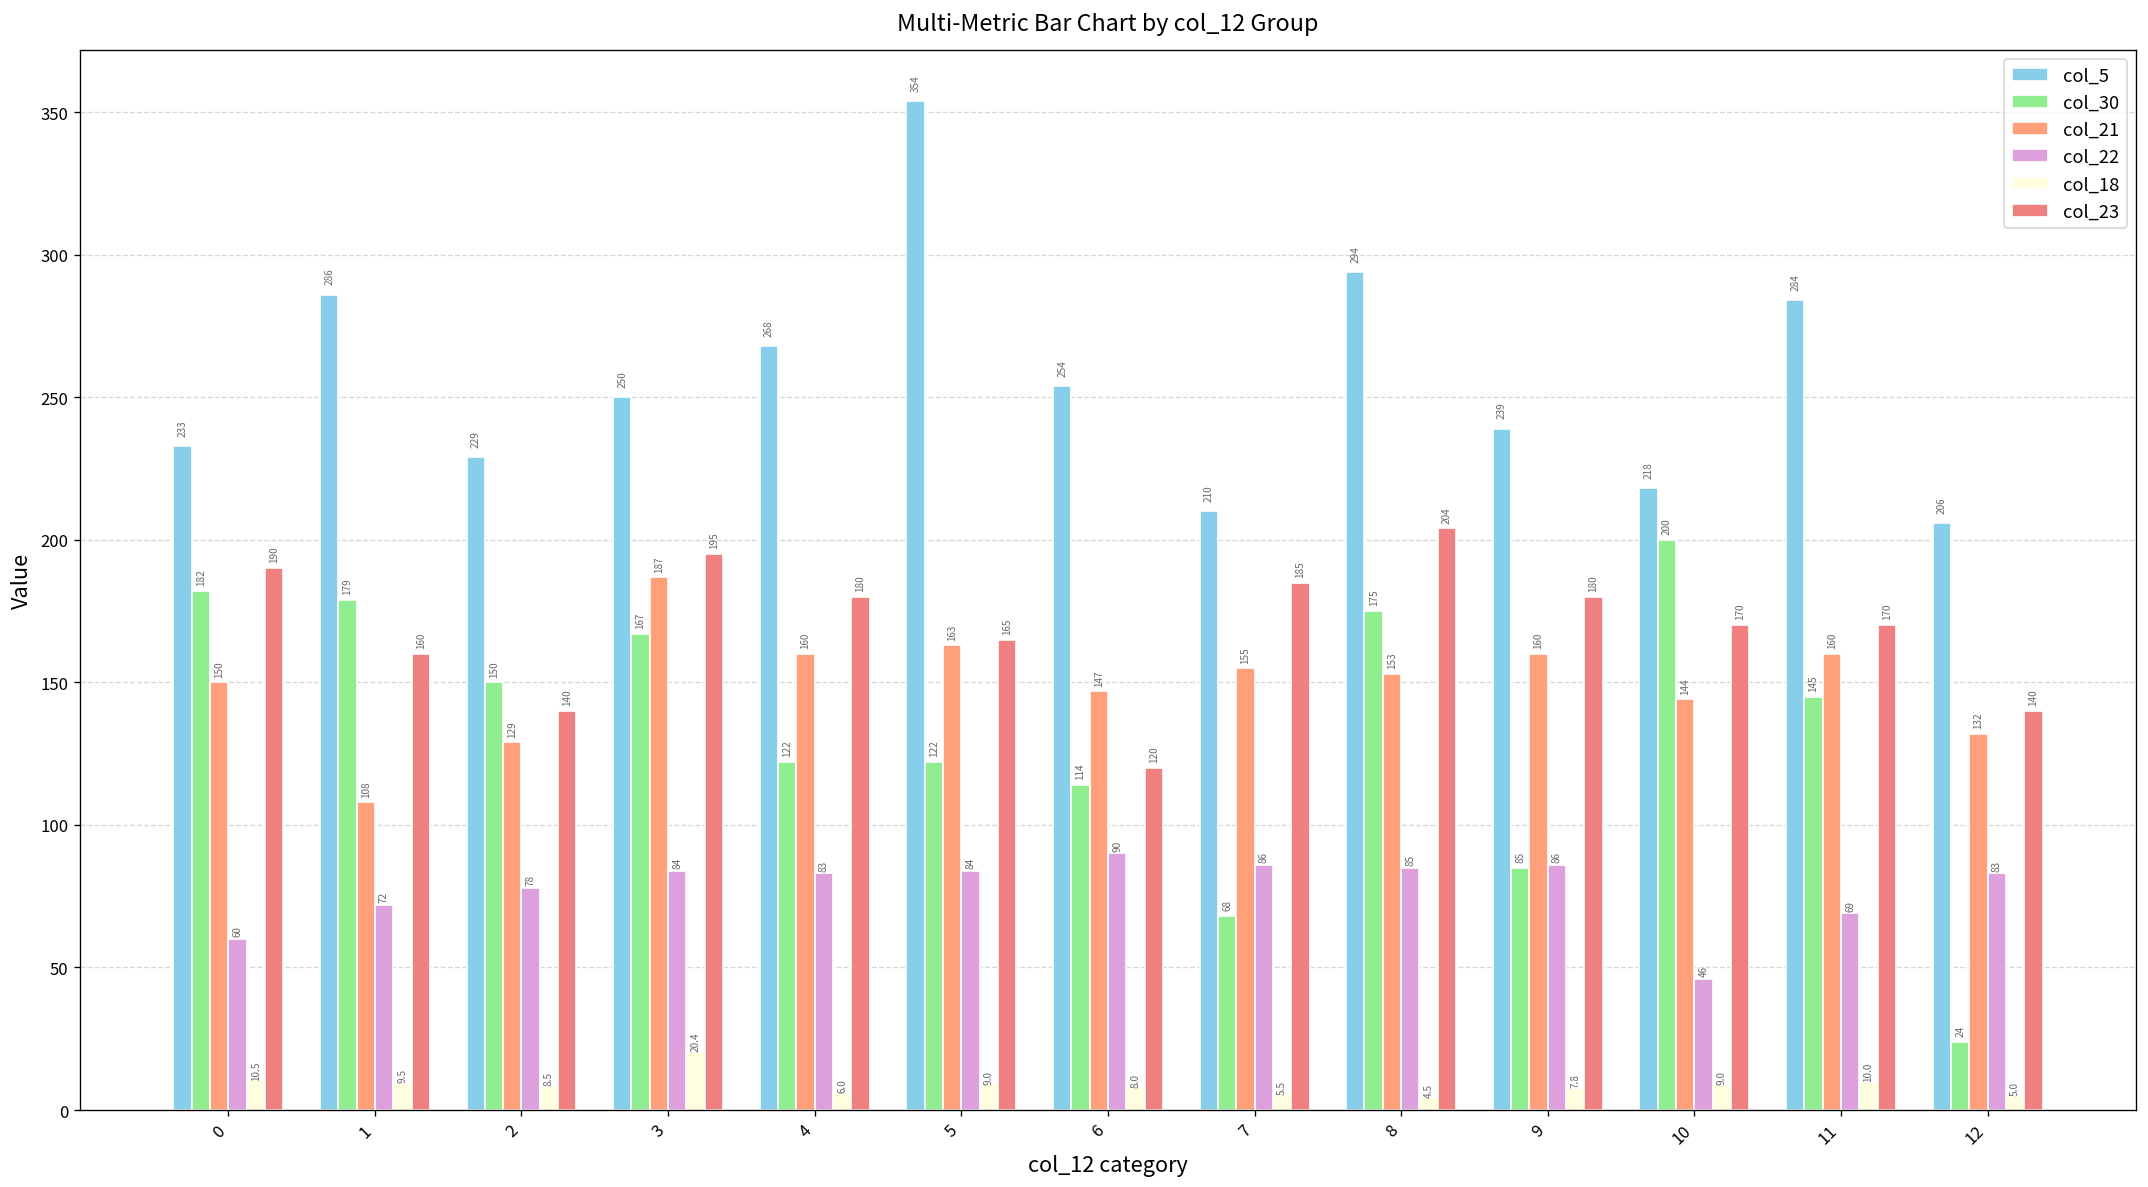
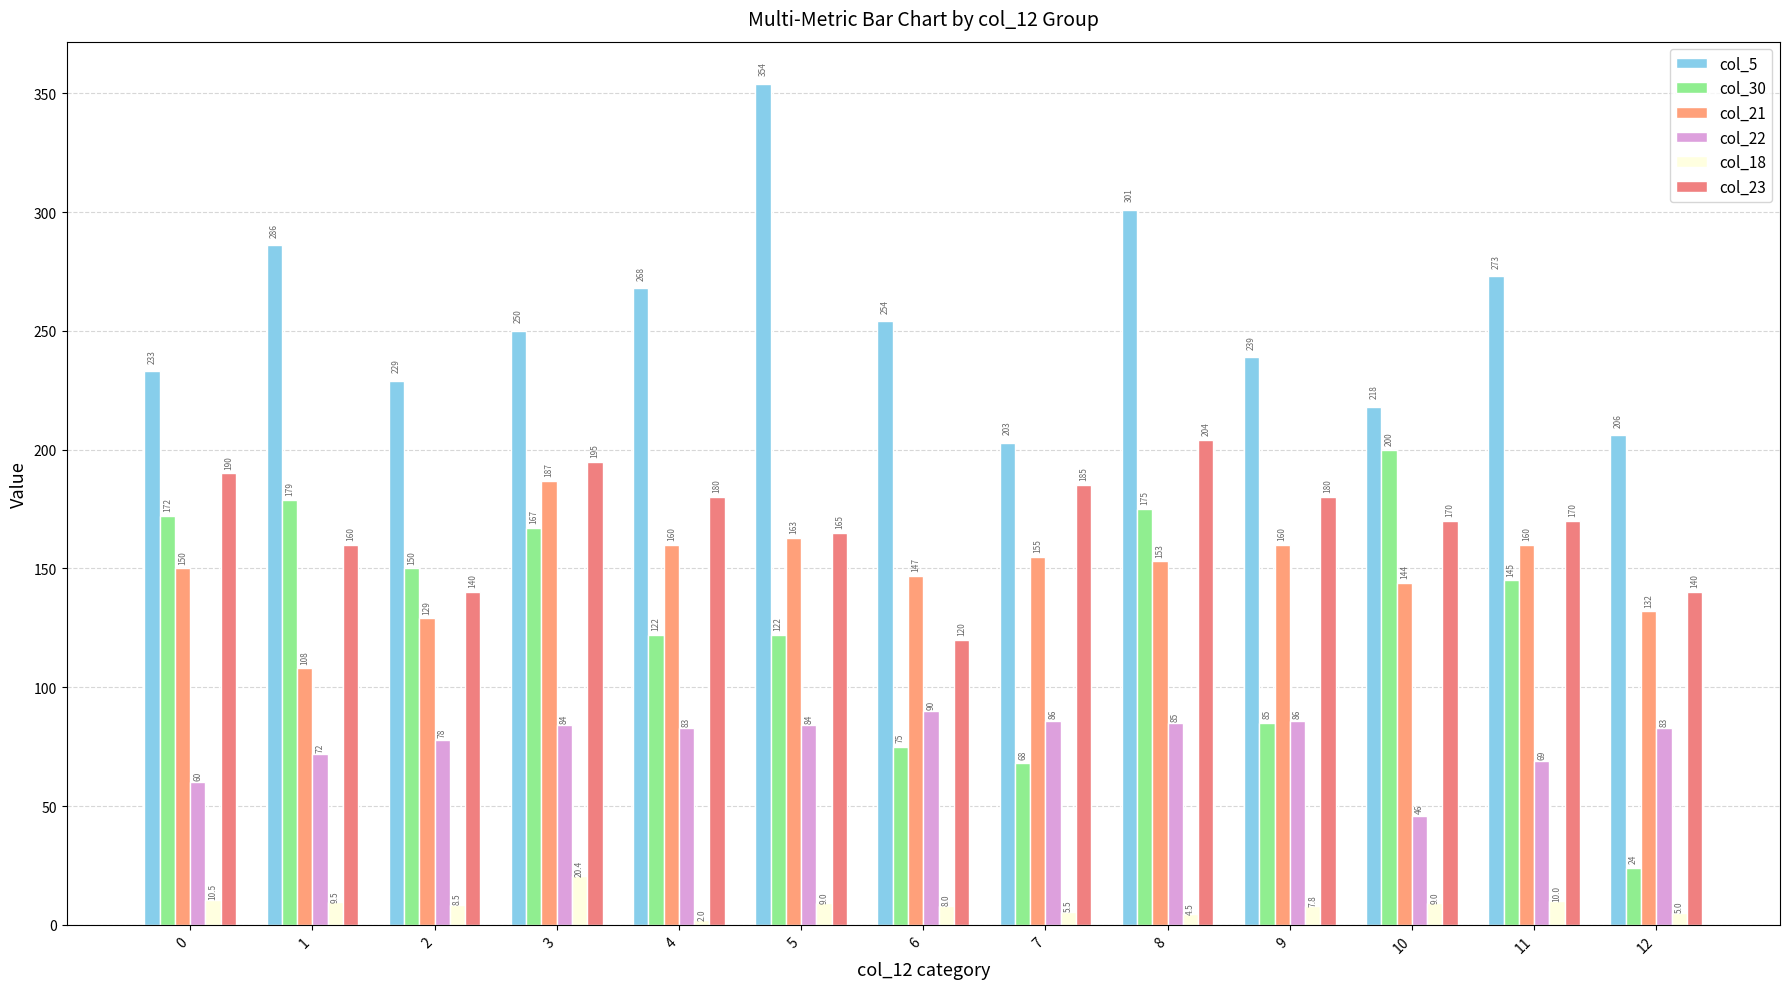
  {
    "col_5": {
      "0": 233,
      "1": 286,
      "2": 229,
      "3": 250,
      "4": 268,
      "5": 354,
      "6": 254,
-     "7": 210,
-     "8": 294,
+     "7": 203,
+     "8": 301,
      "9": 239,
      "10": 218,
-     "11": 284,
+     "11": 273,
      "12": 206
    },
    "col_30": {
-     "0": 182,
+     "0": 172,
      "1": 179,
      "2": 150,
      "3": 167,
      "4": 122,
      "5": 122,
-     "6": 114,
+     "6": 75,
      "7": 68,
      "8": 175,
      "9": 85,
      "10": 200,
      "11": 145,
      "12": 24
    },
    "col_22": {
      "0": 60,
      "1": 72,
      "2": 78,
      "3": 84,
      "4": 83,
      "5": 84,
      "6": 90,
      "7": 86,
      "8": 85,
      "9": 86,
      "10": 46,
      "11": 69,
      "12": 83
    },
    "col_18": {
      "0": 10.5,
      "1": 9.5,
      "2": 8.5,
      "3": 20.4,
-     "4": 6.0,
+     "4": 2.0,
      "5": 9.0,
      "6": 8.0,
      "7": 5.5,
      "8": 4.5,
      "9": 7.8,
      "10": 9.0,
      "11": 10.0,
      "12": 5.0
    }
  }
